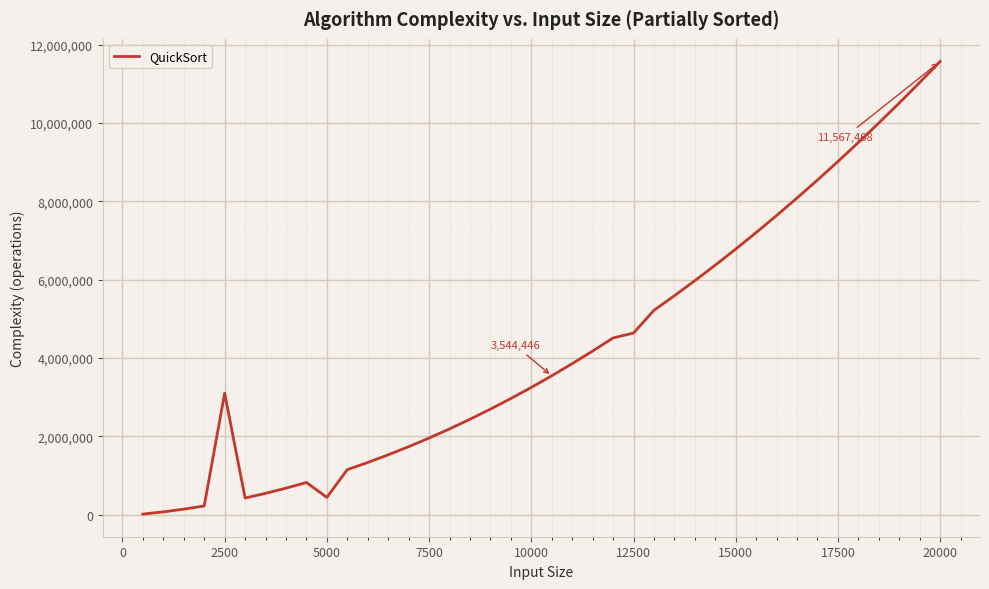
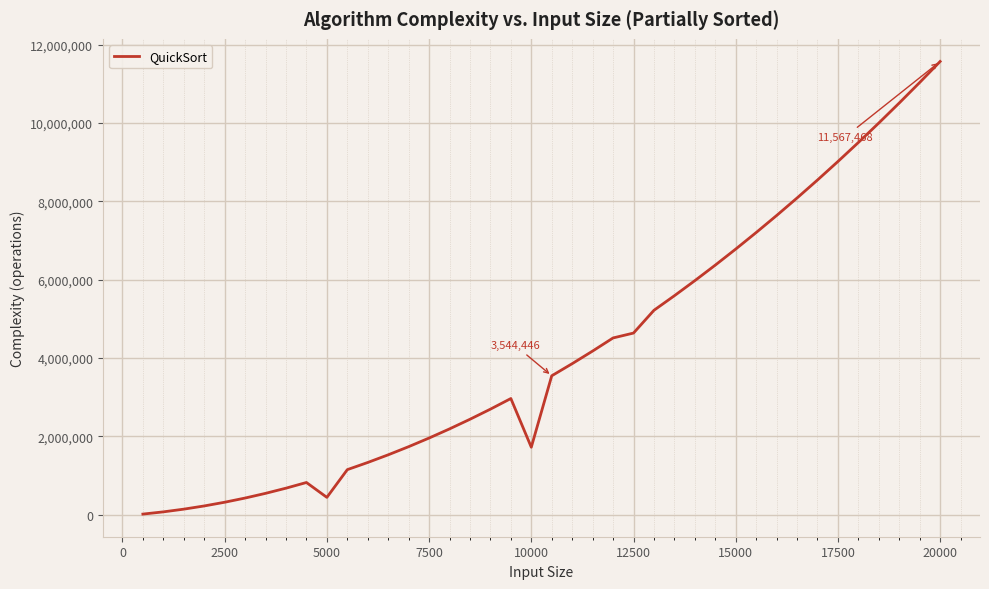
  {
-   "2500": "3,100,000",
+   "2500": "300,000",
    "5000": "400,000",
    "7500": "2,000,000",
-   "10000": "3,200,000",
+   "10000": "1,700,000",
    "12500": "4,600,000",
    "15000": "6,800,000",
    "17500": "9,000,000",
    "20000": "11,600,000"
  }
